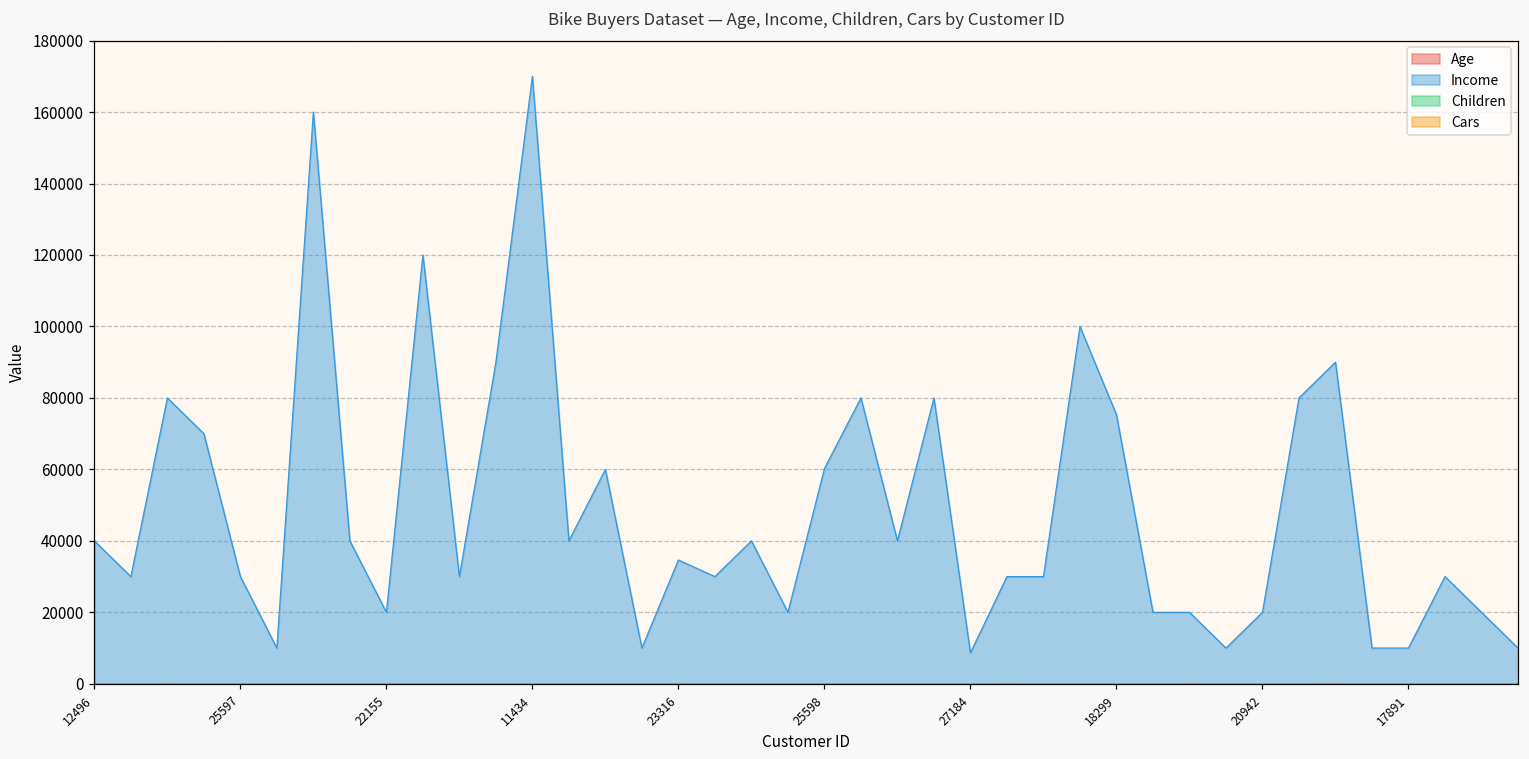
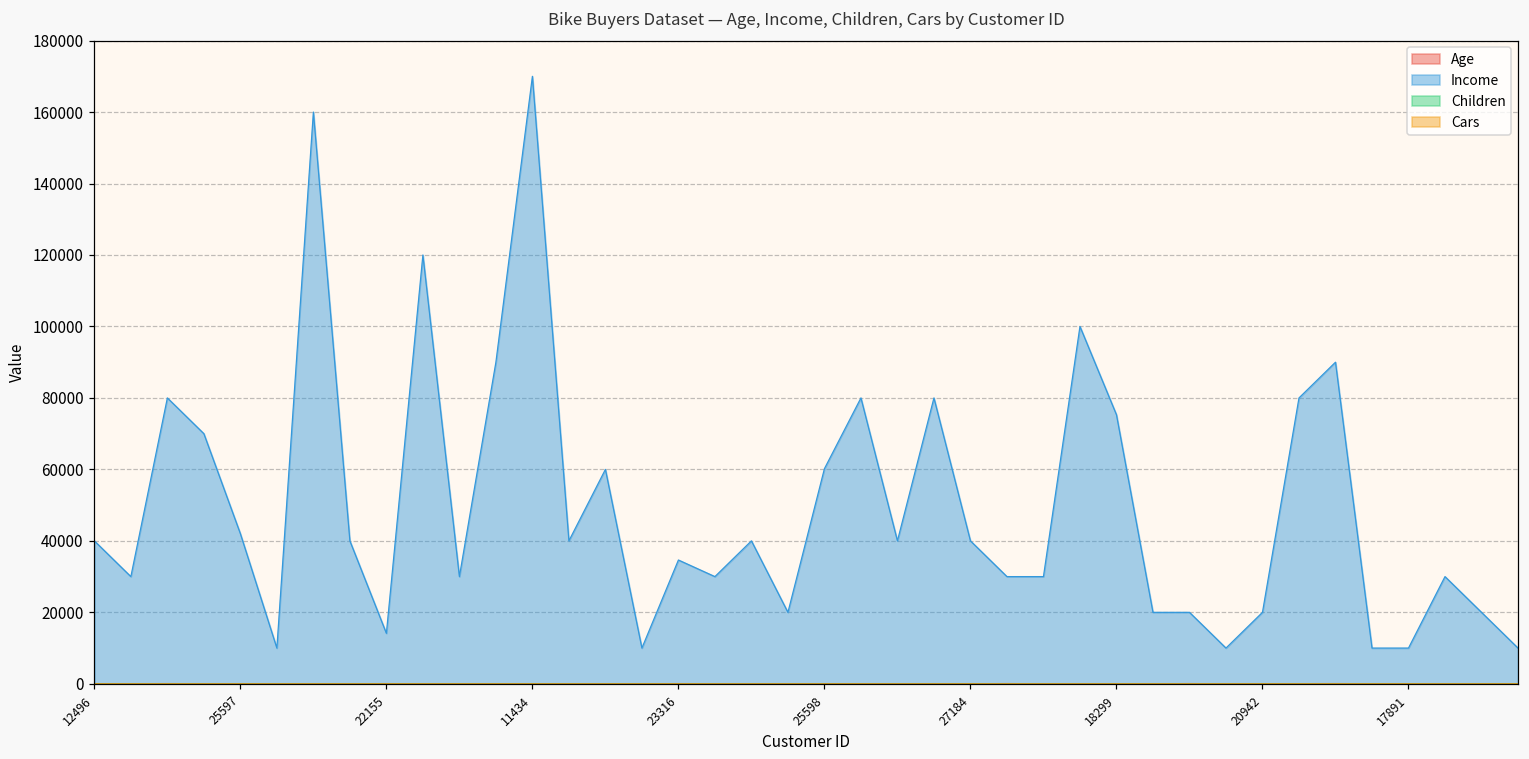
  {
    "Income": {
      "12496": 40000,
-     "25597": 30000,
-     "22155": 20000,
+     "25597": 42000,
+     "22155": 14000,
      "11434": 170000,
      "23316": 35000,
      "25598": 60000,
-     "27184": 9000,
+     "27184": 40000,
      "18299": 75000,
      "20942": 20000,
      "17891": 10000
    }
  }
